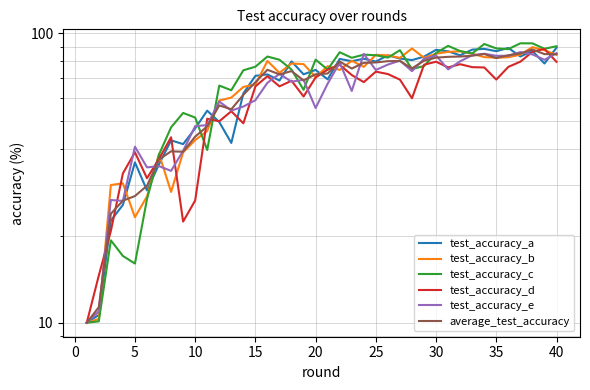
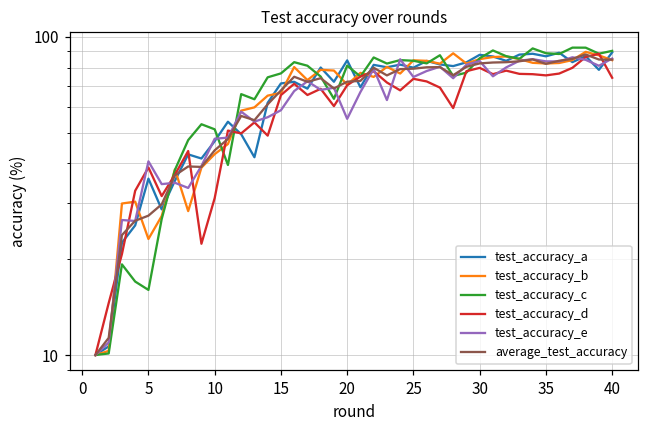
  {
    "test_accuracy_a": {
      "5": 36,
      "15": 71,
-     "20": 75,
+     "20": 84,
      "30": 88,
      "35": 87
    },
    "test_accuracy_b": {
      "5": 23,
      "10": 43
    },
    "test_accuracy_c": {
      "5": 16,
      "10": 51,
      "15": 77,
      "20": 81,
      "35": 89
    },
    "test_accuracy_d": {
      "5": 39,
-     "10": 26,
+     "10": 31,
      "30": 80,
-     "35": 69,
-     "40": 80
+     "35": 76,
+     "40": 74
    },
    "test_accuracy_e": {
      "5": 41,
      "15": 59,
      "20": 55
    },
    "average_test_accuracy": {
      "5": 27,
      "10": 44,
      "20": 72
    }
  }
